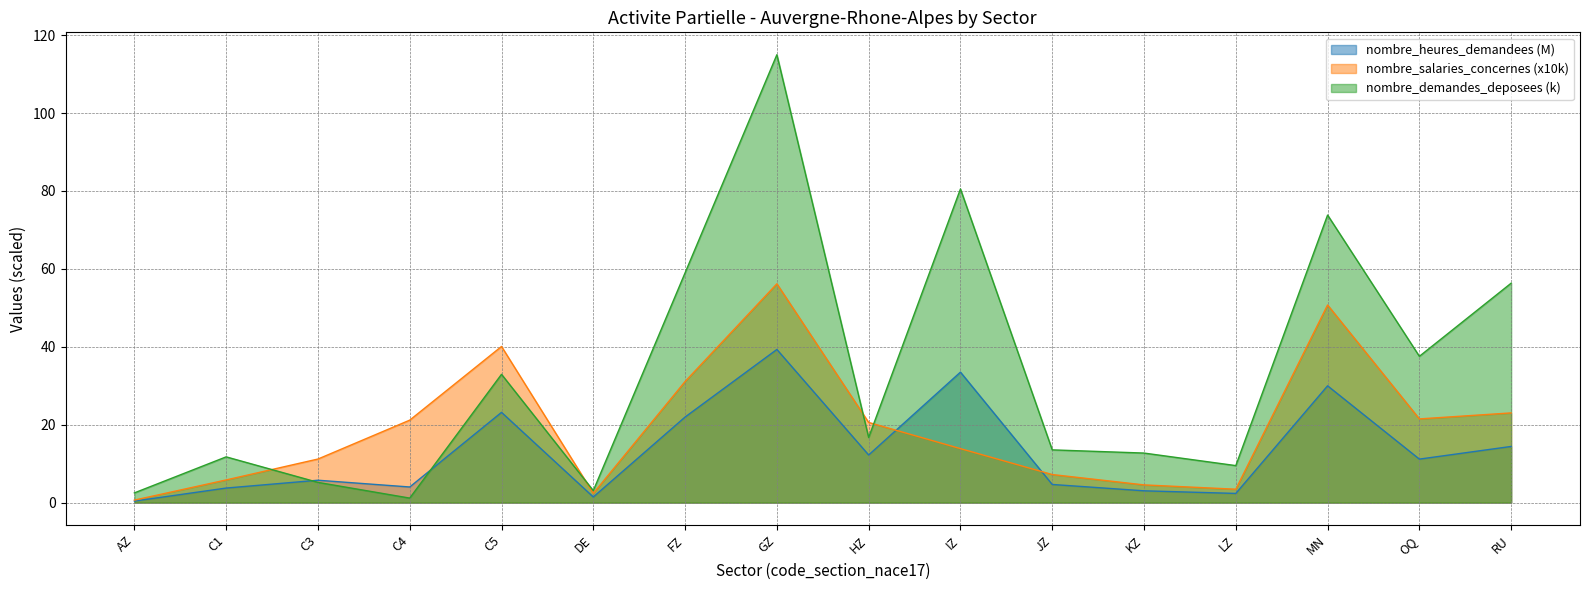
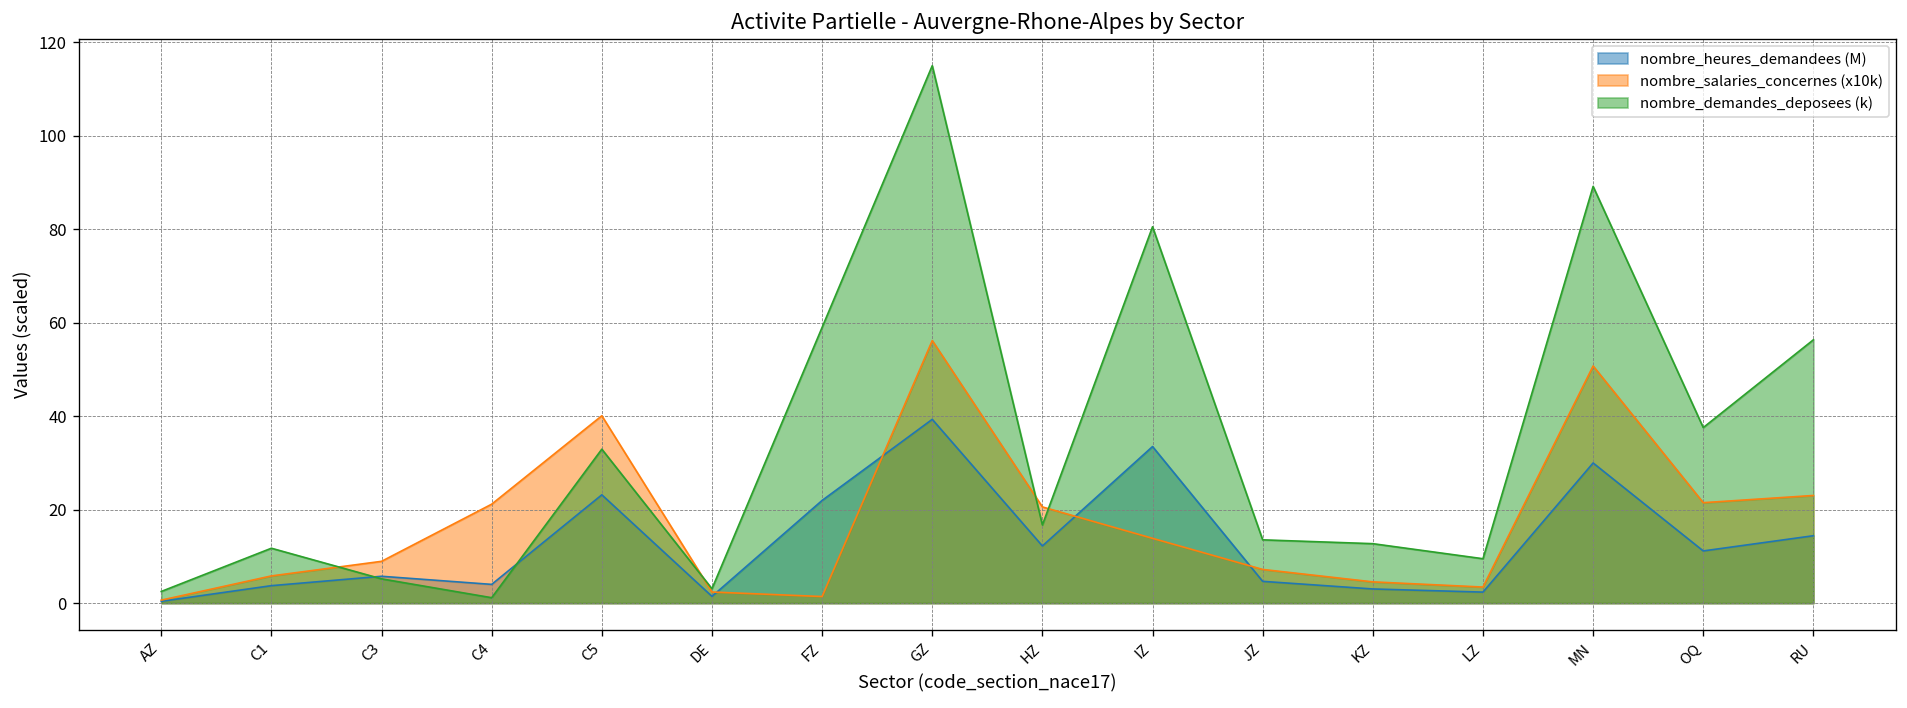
  {
    "nombre_heures_demandees (M)": {
      "C1": 4,
      "C4": 4,
      "C5": 23,
      "DE": 1,
      "FZ": 22,
      "GZ": 39,
      "HZ": 12,
      "IZ": 33,
      "JZ": 5,
      "KZ": 3,
      "LZ": 2,
      "MN": 30,
      "OQ": 11,
      "RU": 14
    },
    "nombre_salaries_concernes (x10k)": {
      "C1": 6,
-     "C3": 11,
+     "C3": 9,
      "C4": 21,
      "C5": 40,
      "DE": 2,
-     "FZ": 31,
+     "FZ": 1,
      "GZ": 56,
      "HZ": 21,
      "IZ": 14,
      "JZ": 7,
      "KZ": 5,
      "LZ": 3,
      "MN": 51,
      "OQ": 21,
      "RU": 23
    },
    "nombre_demandes_deposees (k)": {
      "AZ": 2,
      "C1": 12,
      "C4": 1,
      "C5": 33,
      "DE": 3,
      "FZ": 59,
      "GZ": 115,
      "HZ": 17,
      "IZ": 81,
      "JZ": 14,
      "KZ": 13,
      "LZ": 10,
-     "MN": 74,
+     "MN": 89,
      "OQ": 38,
      "RU": 56
    }
  }
